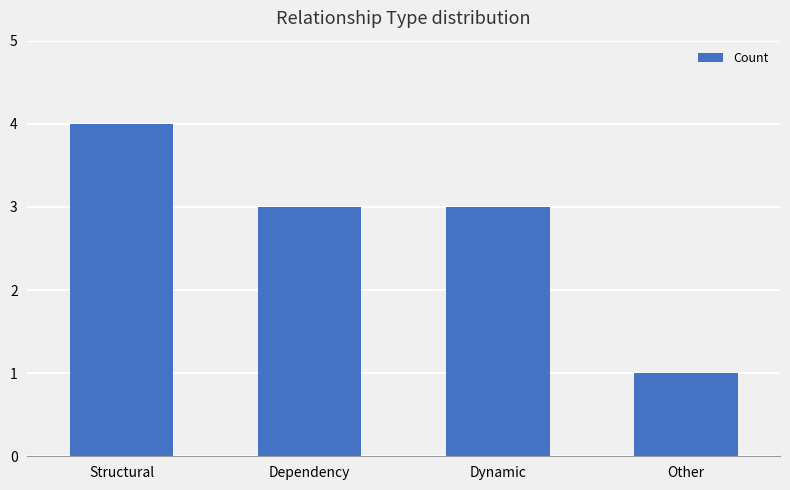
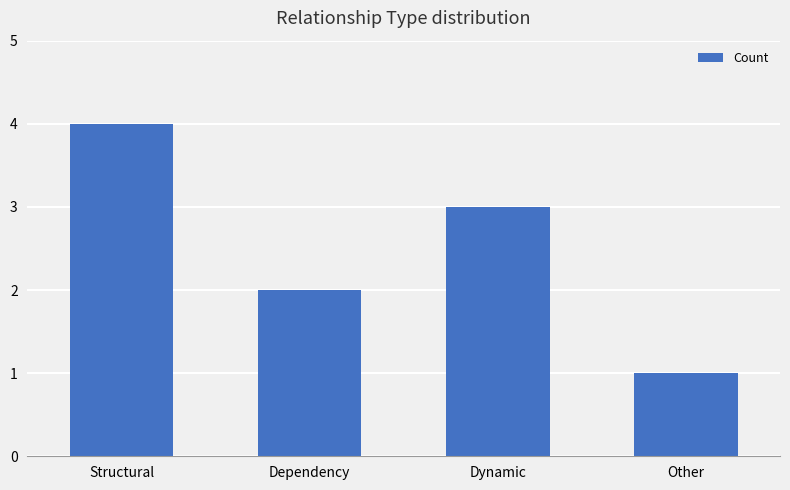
  {
    "Structural": 4,
-   "Dependency": 3,
+   "Dependency": 2,
    "Dynamic": 3,
    "Other": 1
  }
